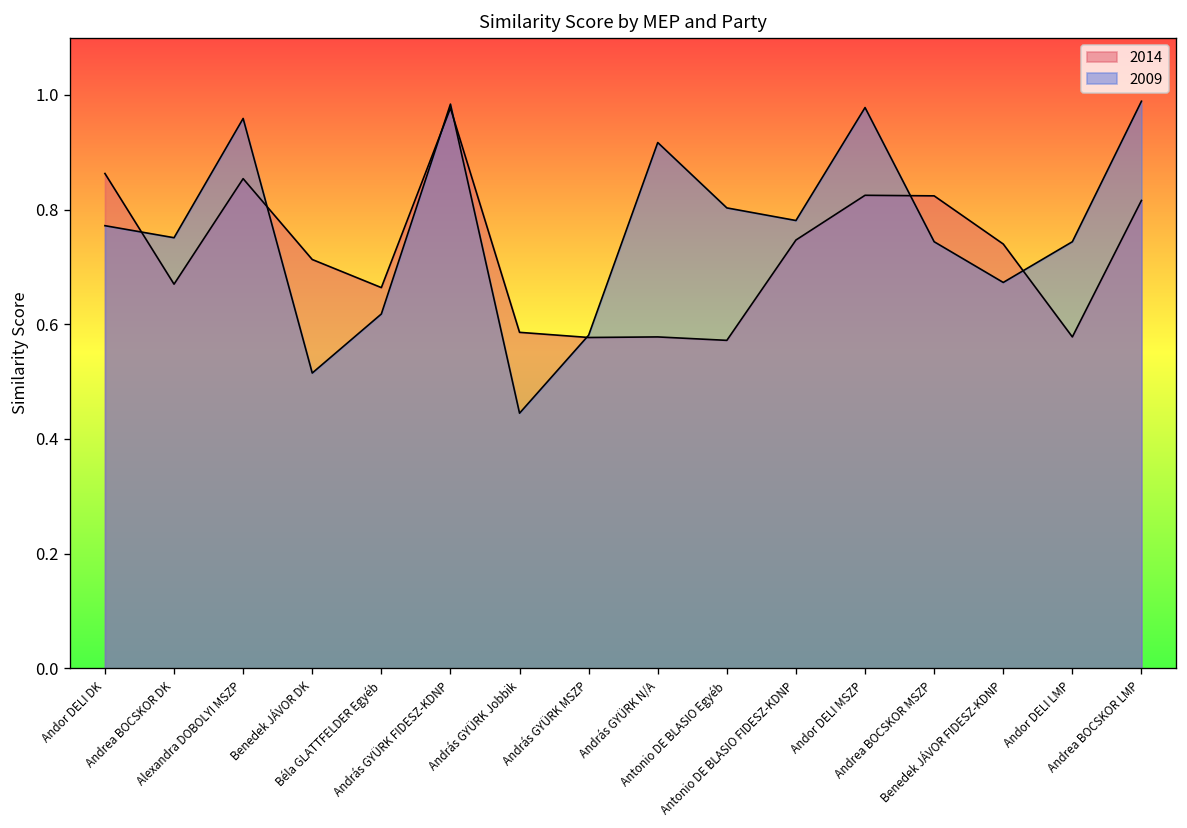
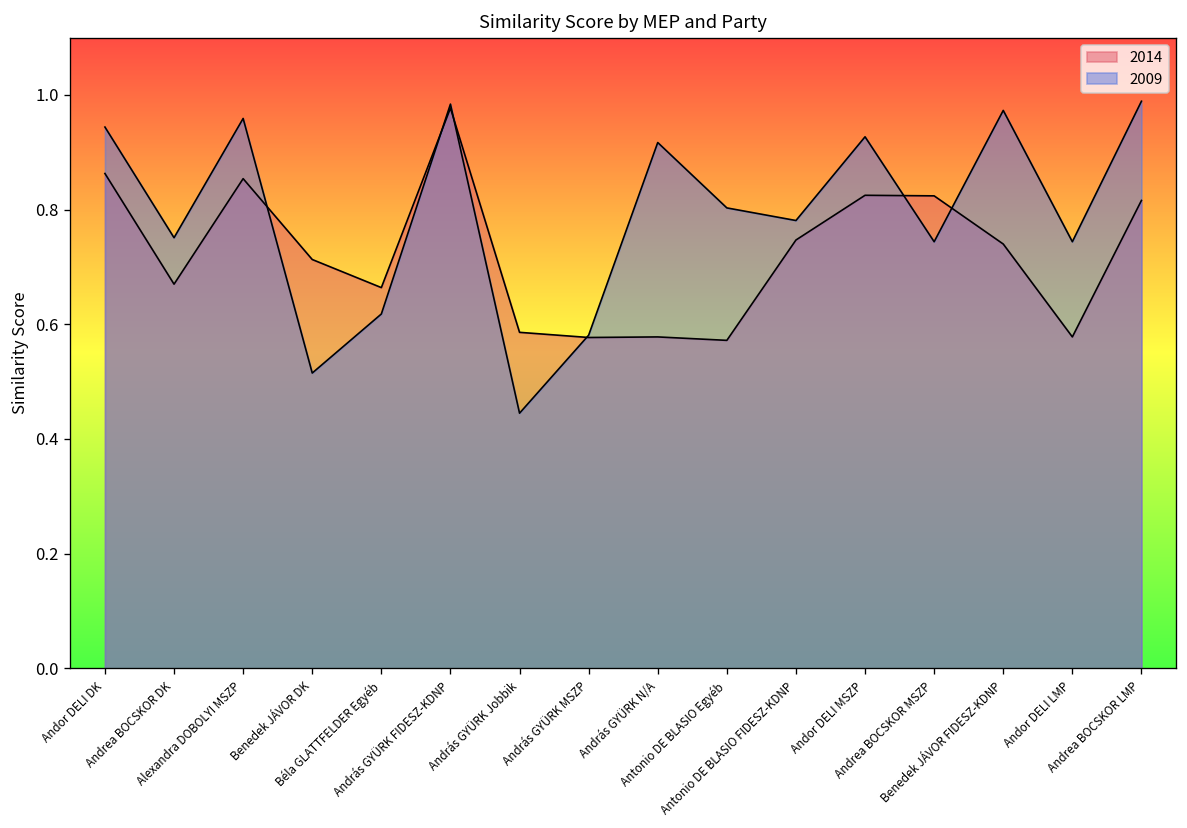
  {
    "2014": {
      "Andor DELI DK": 0.86,
      "Andrea BOCSKOR DK": 0.67,
      "Alexandra DOBOLYI MSZP": 0.85,
      "Benedek JÁVOR DK": 0.71,
      "Béla GLATTFELDER Egyéb": 0.66,
      "András GYÜRK FIDESZ-KDNP": 0.98,
      "András GYÜRK Jobbik": 0.59,
      "András GYÜRK N/A": 0.58,
      "Antonio DE BLASIO Egyéb": 0.57,
      "Antonio DE BLASIO FIDESZ-KDNP": 0.75,
      "Andor DELI MSZP": 0.83,
      "Andrea BOCSKOR MSZP": 0.82,
      "Benedek JÁVOR FIDESZ-KDNP": 0.74,
      "Andor DELI LMP": 0.58,
      "Andrea BOCSKOR LMP": 0.82
    },
    "2009": {
-     "Andor DELI DK": 0.77,
+     "Andor DELI DK": 0.94,
      "Andrea BOCSKOR DK": 0.75,
      "Alexandra DOBOLYI MSZP": 0.96,
      "Benedek JÁVOR DK": 0.52,
      "Béla GLATTFELDER Egyéb": 0.62,
      "András GYÜRK FIDESZ-KDNP": 0.98,
      "András GYÜRK Jobbik": 0.45,
      "András GYÜRK N/A": 0.92,
      "Antonio DE BLASIO Egyéb": 0.80,
      "Antonio DE BLASIO FIDESZ-KDNP": 0.78,
-     "Andor DELI MSZP": 0.98,
+     "Andor DELI MSZP": 0.93,
      "Andrea BOCSKOR MSZP": 0.74,
-     "Benedek JÁVOR FIDESZ-KDNP": 0.67,
+     "Benedek JÁVOR FIDESZ-KDNP": 0.97,
      "Andor DELI LMP": 0.74,
      "Andrea BOCSKOR LMP": 0.99
    }
  }
